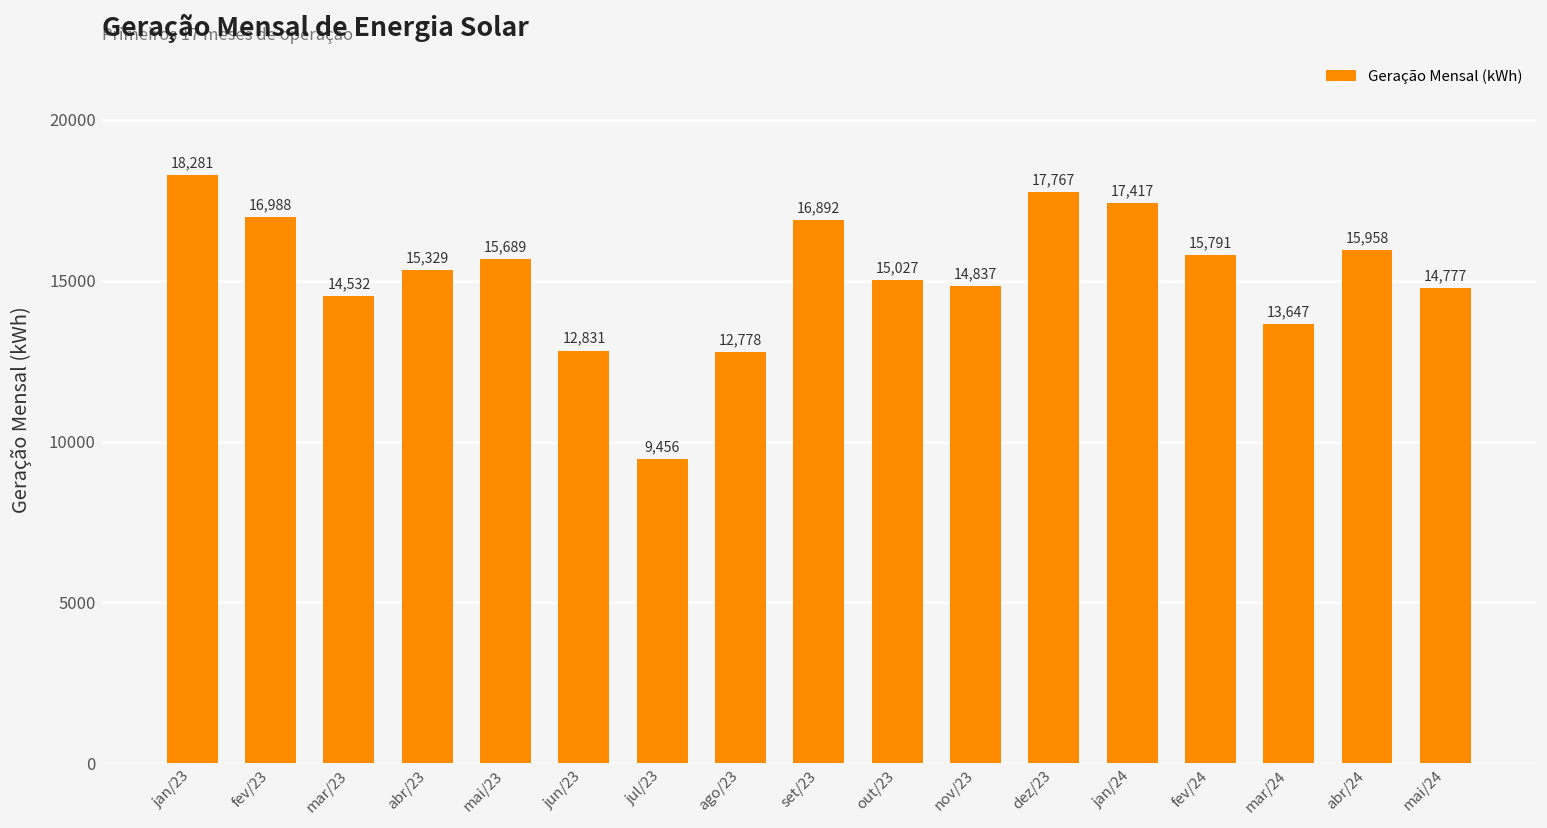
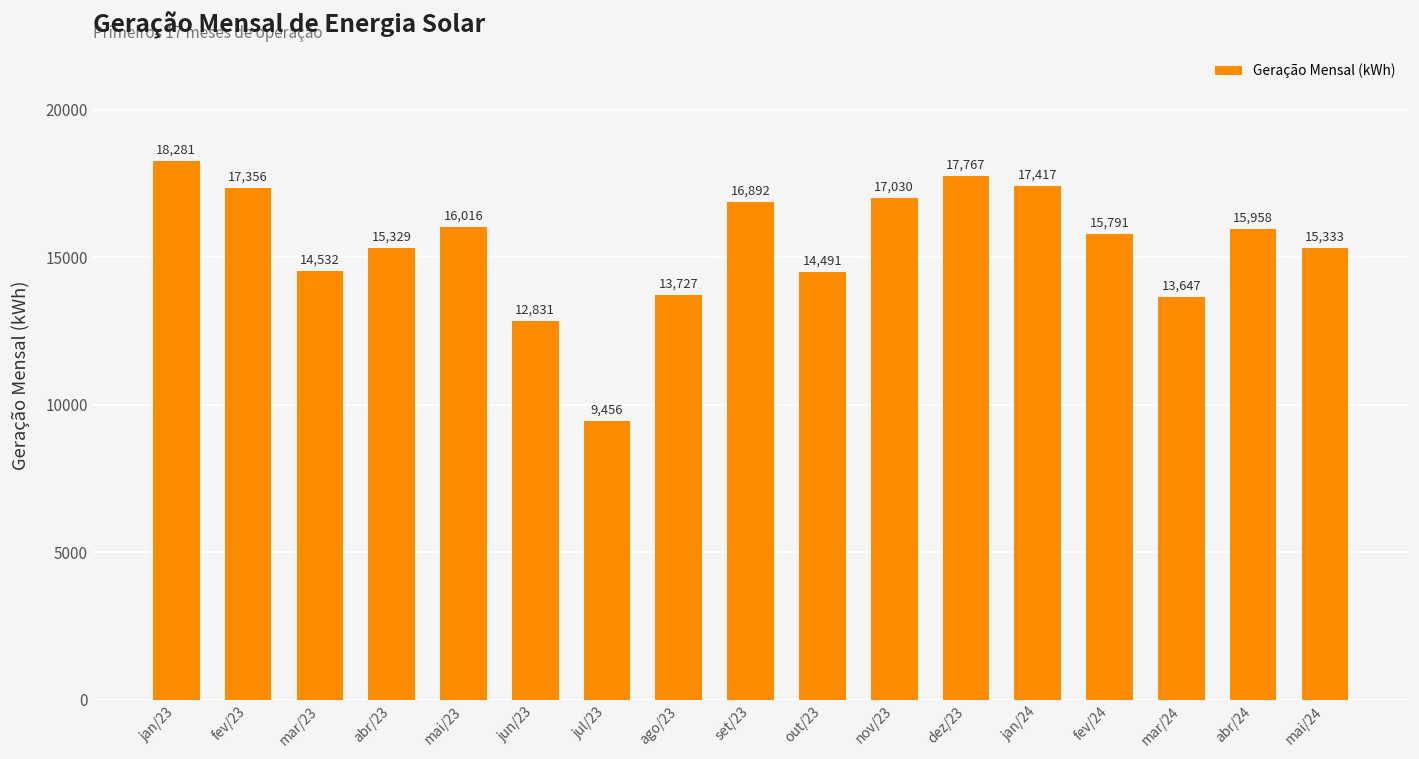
  {
    "jan/23": "18,281",
-   "fev/23": "16,988",
+   "fev/23": "17,356",
    "mar/23": "14,532",
    "abr/23": "15,329",
-   "mai/23": "15,689",
+   "mai/23": "16,016",
    "jun/23": "12,831",
    "jul/23": "9,456",
-   "ago/23": "12,778",
+   "ago/23": "13,727",
    "set/23": "16,892",
-   "out/23": "15,027",
-   "nov/23": "14,837",
+   "out/23": "14,491",
+   "nov/23": "17,030",
    "dez/23": "17,767",
    "jan/24": "17,417",
    "fev/24": "15,791",
    "mar/24": "13,647",
    "abr/24": "15,958",
-   "mai/24": "14,777"
+   "mai/24": "15,333"
  }
